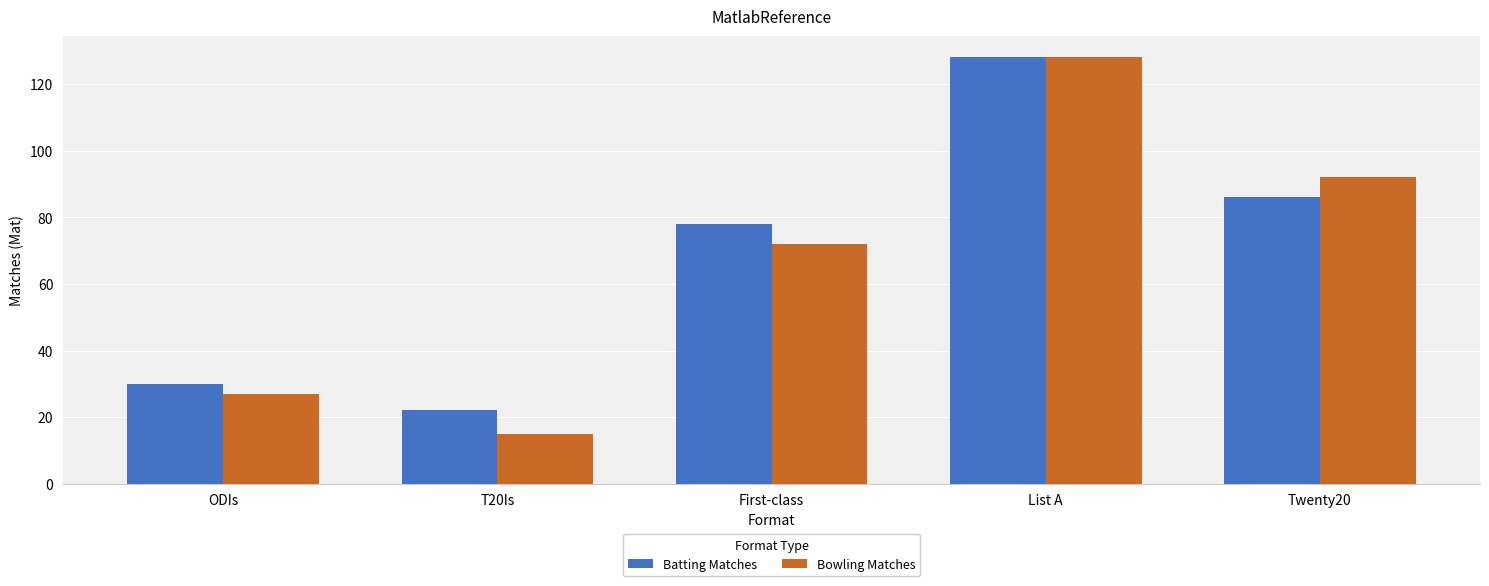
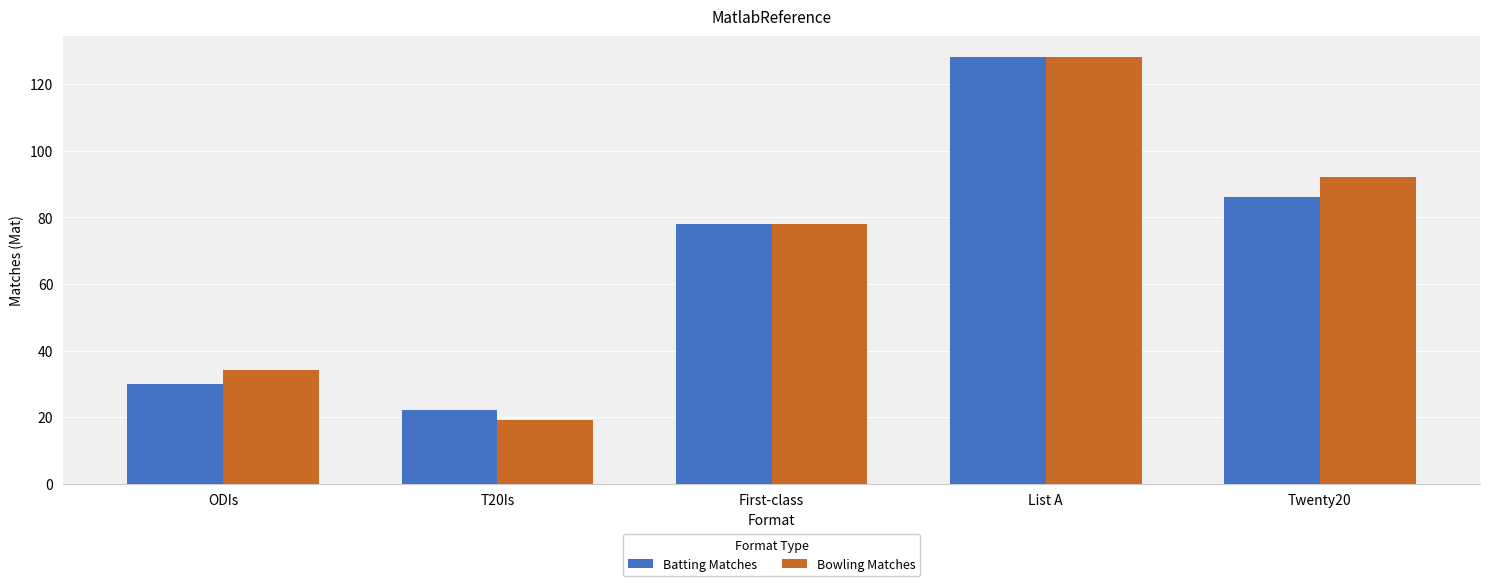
  {
    "Batting Matches": {
      "ODIs": 30,
      "T20Is": 22,
      "First-class": 78,
      "List A": 128,
      "Twenty20": 86
    },
    "Bowling Matches": {
-     "ODIs": 27,
-     "T20Is": 15,
-     "First-class": 72,
+     "ODIs": 34,
+     "T20Is": 19,
+     "First-class": 78,
      "List A": 128,
      "Twenty20": 92
    }
  }
